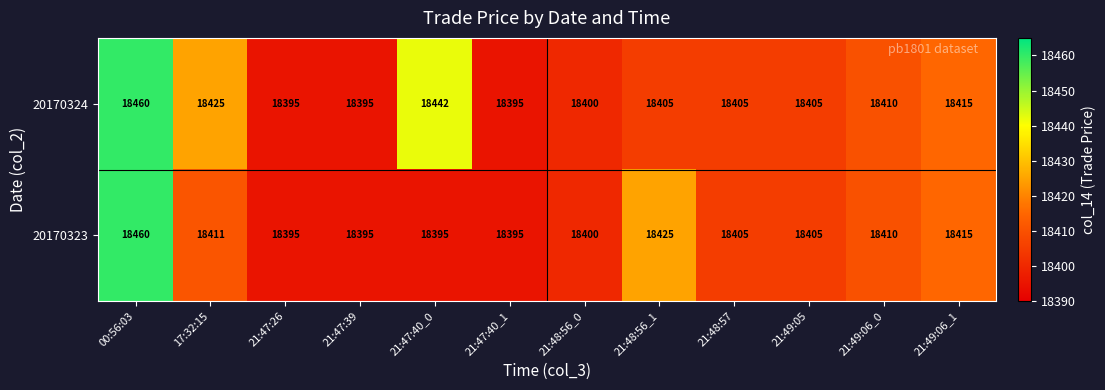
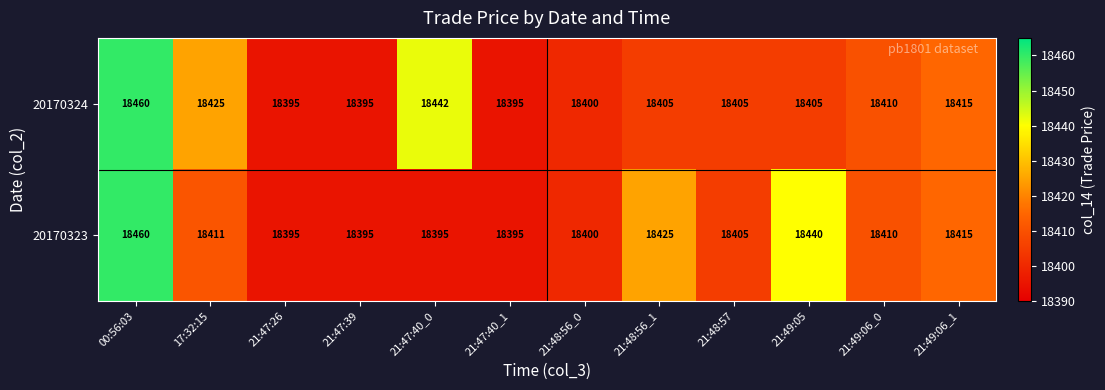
  {
    "20170324": {
      "00:56:03": 18460,
      "17:32:15": 18425,
      "21:47:26": 18395,
      "21:47:39": 18395,
      "21:47:40_0": 18442,
      "21:47:40_1": 18395,
      "21:48:56_0": 18400,
      "21:48:56_1": 18405,
      "21:48:57": 18405,
      "21:49:05": 18405,
      "21:49:06_0": 18410
    },
    "20170323": {
      "00:56:03": 18460,
      "17:32:15": 18411,
      "21:47:26": 18395,
      "21:47:39": 18395,
      "21:47:40_0": 18395,
      "21:47:40_1": 18395,
      "21:48:56_0": 18400,
      "21:48:56_1": 18425,
      "21:48:57": 18405,
-     "21:49:05": 18405,
+     "21:49:05": 18440,
      "21:49:06_0": 18410,
      "21:49:06_1": 18415
    }
  }
